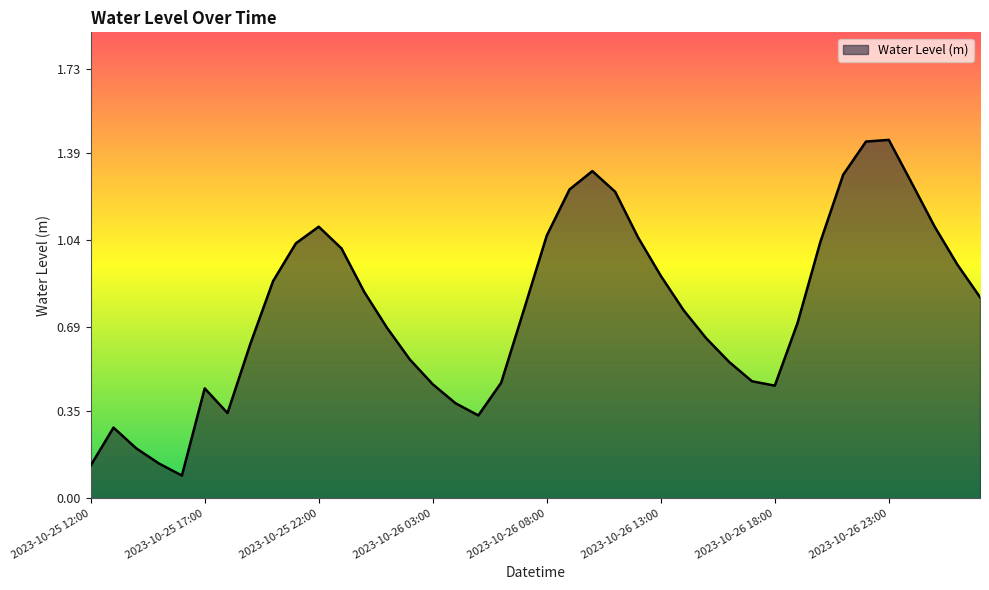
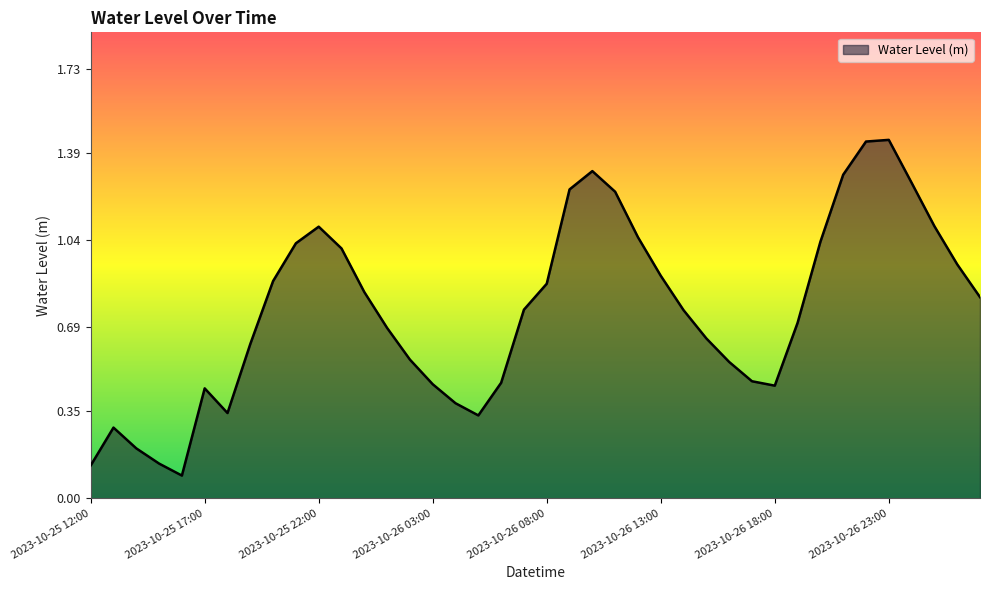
  {
    "2023-10-25 12:00": 0.13,
    "2023-10-25 17:00": 0.44,
    "2023-10-25 22:00": 1.09,
    "2023-10-26 03:00": 0.46,
-   "2023-10-26 08:00": 1.06,
+   "2023-10-26 08:00": 0.86,
    "2023-10-26 13:00": 0.90,
    "2023-10-26 18:00": 0.45,
    "2023-10-26 23:00": 1.44
  }
